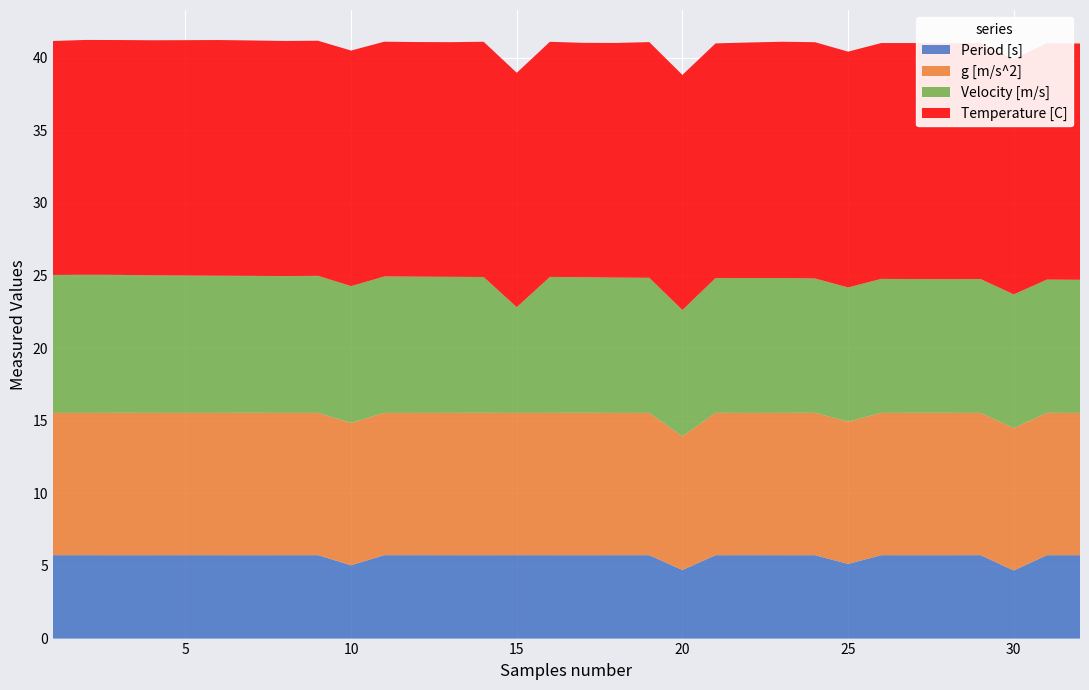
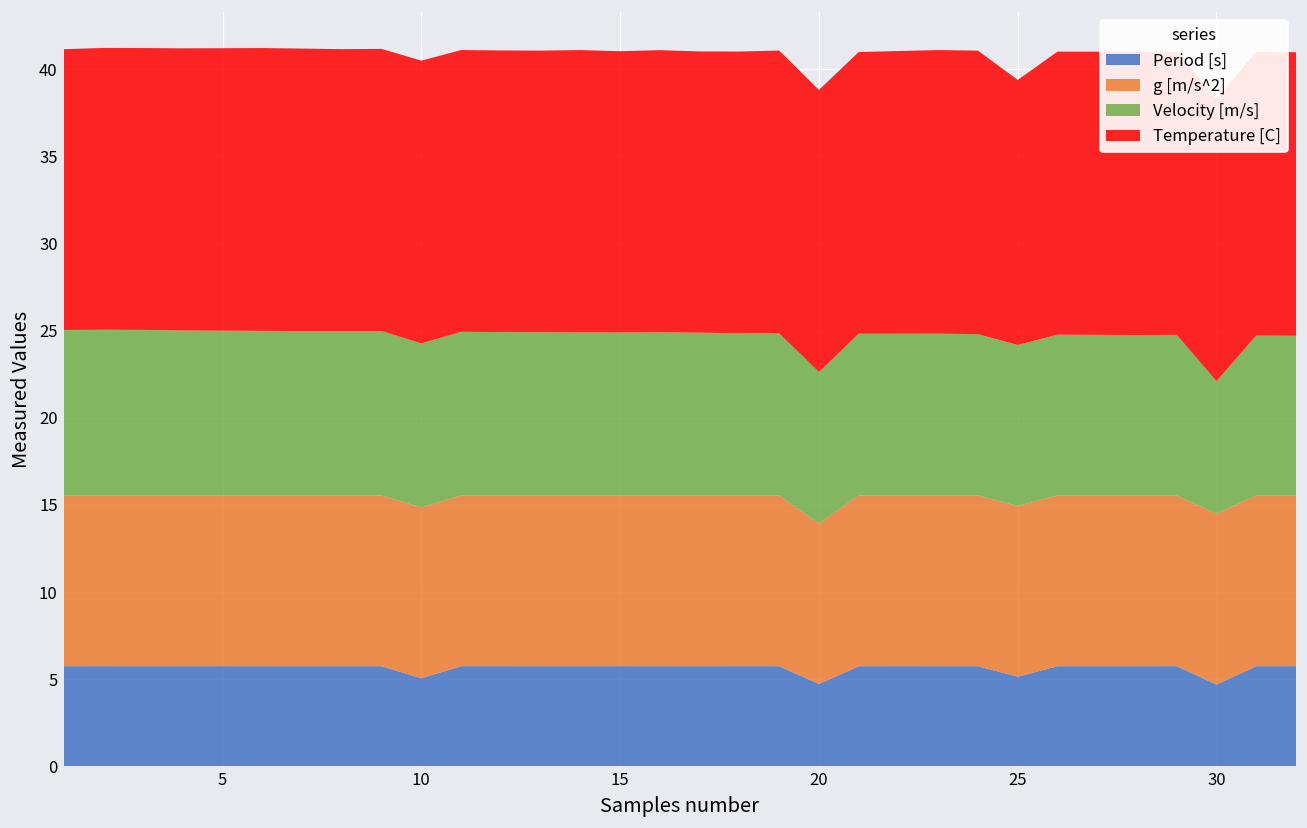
  {
    "Period [s]": {
      "5": 5.7,
      "10": 5.0,
      "15": 5.7,
      "20": 4.7,
      "25": 5.1,
      "30": 4.7
    },
    "g [m/s^2]": {
      "5": 9.8,
      "10": 9.8,
      "15": 9.8,
      "20": 9.2,
      "25": 9.8,
      "30": 9.8
    },
    "Velocity [m/s]": {
      "5": 9.5,
      "10": 9.4,
-     "15": 7.3,
+     "15": 9.4,
      "20": 8.7,
      "25": 9.2,
-     "30": 9.2
+     "30": 7.6
    },
    "Temperature [C]": {
      "5": 16.2,
      "10": 16.2,
      "15": 16.1,
      "20": 16.2,
-     "25": 16.2
+     "25": 15.2
    }
  }
